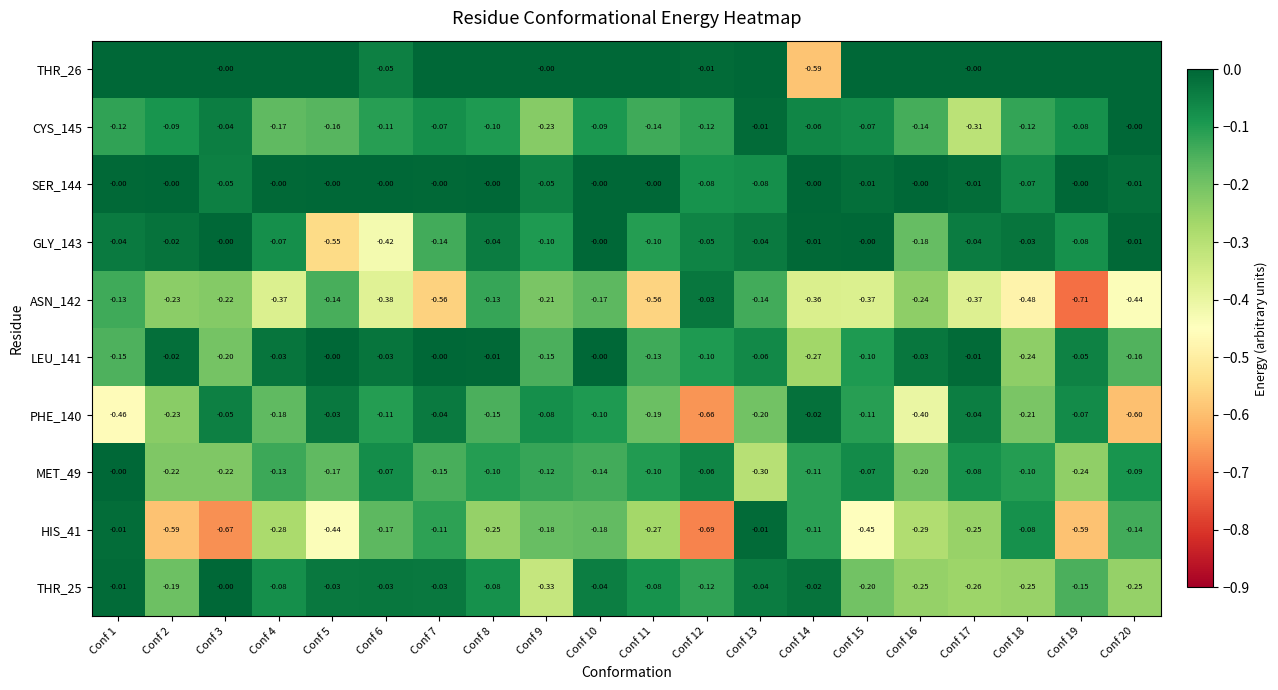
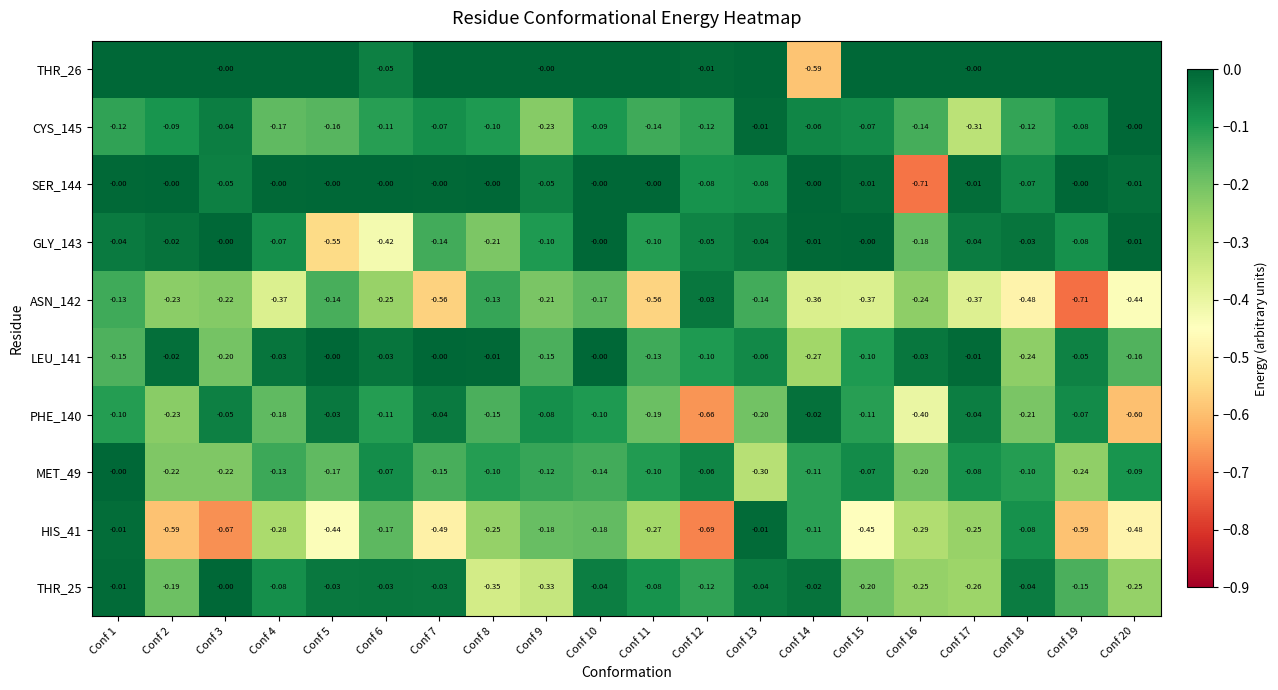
  {
    "THR_26": {
      "Conf 3": -0.00,
      "Conf 6": -0.05,
      "Conf 9": -0.00,
      "Conf 12": -0.01,
      "Conf 14": -0.59,
      "Conf 17": -0.00
    },
    "CYS_145": {
      "Conf 1": -0.12,
      "Conf 2": -0.09,
      "Conf 3": -0.04,
      "Conf 4": -0.17,
      "Conf 5": -0.16,
      "Conf 6": -0.11,
      "Conf 7": -0.07,
      "Conf 8": -0.10,
      "Conf 9": -0.23,
      "Conf 10": -0.09,
      "Conf 11": -0.14,
      "Conf 12": -0.12,
      "Conf 13": -0.01,
      "Conf 14": -0.06,
      "Conf 15": -0.07,
      "Conf 16": -0.14,
      "Conf 17": -0.31,
      "Conf 18": -0.12,
      "Conf 19": -0.08,
      "Conf 20": -0.00
    },
    "SER_144": {
      "Conf 1": -0.00,
      "Conf 2": -0.00,
      "Conf 3": -0.05,
      "Conf 4": -0.00,
      "Conf 5": -0.00,
      "Conf 6": -0.00,
      "Conf 7": -0.00,
      "Conf 8": -0.00,
      "Conf 9": -0.05,
      "Conf 10": -0.00,
      "Conf 11": -0.00,
      "Conf 12": -0.08,
      "Conf 13": -0.08,
      "Conf 14": -0.00,
      "Conf 15": -0.01,
-     "Conf 16": -0.00,
+     "Conf 16": -0.71,
      "Conf 17": -0.01,
      "Conf 18": -0.07,
      "Conf 19": -0.00,
      "Conf 20": -0.01
    },
    "GLY_143": {
      "Conf 1": -0.04,
      "Conf 2": -0.02,
      "Conf 3": -0.00,
      "Conf 4": -0.07,
      "Conf 5": -0.55,
      "Conf 6": -0.42,
      "Conf 7": -0.14,
-     "Conf 8": -0.04,
+     "Conf 8": -0.21,
      "Conf 9": -0.10,
      "Conf 10": -0.00,
      "Conf 11": -0.10,
      "Conf 12": -0.05,
      "Conf 13": -0.04,
      "Conf 14": -0.01,
      "Conf 15": -0.00,
      "Conf 16": -0.18,
      "Conf 17": -0.04,
      "Conf 18": -0.03,
      "Conf 19": -0.08,
      "Conf 20": -0.01
    },
    "ASN_142": {
      "Conf 1": -0.13,
      "Conf 2": -0.23,
      "Conf 3": -0.22,
      "Conf 4": -0.37,
      "Conf 5": -0.14,
-     "Conf 6": -0.38,
+     "Conf 6": -0.25,
      "Conf 7": -0.56,
      "Conf 8": -0.13,
      "Conf 9": -0.21,
      "Conf 10": -0.17,
      "Conf 11": -0.56,
      "Conf 12": -0.03,
      "Conf 13": -0.14,
      "Conf 14": -0.36,
      "Conf 15": -0.37,
      "Conf 16": -0.24,
      "Conf 17": -0.37,
      "Conf 18": -0.48,
      "Conf 19": -0.71,
      "Conf 20": -0.44
    },
    "LEU_141": {
      "Conf 1": -0.15,
      "Conf 2": -0.02,
      "Conf 3": -0.20,
      "Conf 4": -0.03,
      "Conf 5": -0.00,
      "Conf 6": -0.03,
      "Conf 7": -0.00,
      "Conf 8": -0.01,
      "Conf 9": -0.15,
      "Conf 10": -0.00,
      "Conf 11": -0.13,
      "Conf 12": -0.10,
      "Conf 13": -0.06,
      "Conf 14": -0.27,
      "Conf 15": -0.10,
      "Conf 16": -0.03,
      "Conf 17": -0.01,
      "Conf 18": -0.24,
      "Conf 19": -0.05,
      "Conf 20": -0.16
    },
    "PHE_140": {
-     "Conf 1": -0.46,
+     "Conf 1": -0.10,
      "Conf 2": -0.23,
      "Conf 3": -0.05,
      "Conf 4": -0.18,
      "Conf 5": -0.03,
      "Conf 6": -0.11,
      "Conf 7": -0.04,
      "Conf 8": -0.15,
      "Conf 9": -0.08,
      "Conf 10": -0.10,
      "Conf 11": -0.19,
      "Conf 12": -0.66,
      "Conf 13": -0.20,
      "Conf 14": -0.02,
      "Conf 15": -0.11,
      "Conf 16": -0.40,
      "Conf 17": -0.04,
      "Conf 18": -0.21,
      "Conf 19": -0.07,
      "Conf 20": -0.60
    },
    "MET_49": {
      "Conf 1": -0.00,
      "Conf 2": -0.22,
      "Conf 3": -0.22,
      "Conf 4": -0.13,
      "Conf 5": -0.17,
      "Conf 6": -0.07,
      "Conf 7": -0.15,
      "Conf 8": -0.10,
      "Conf 9": -0.12,
      "Conf 10": -0.14,
      "Conf 11": -0.10,
      "Conf 12": -0.06,
      "Conf 13": -0.30,
      "Conf 14": -0.11,
      "Conf 15": -0.07,
      "Conf 16": -0.20,
      "Conf 17": -0.08,
      "Conf 18": -0.10,
      "Conf 19": -0.24,
      "Conf 20": -0.09
    },
    "HIS_41": {
      "Conf 1": -0.01,
      "Conf 2": -0.59,
      "Conf 3": -0.67,
      "Conf 4": -0.28,
      "Conf 5": -0.44,
      "Conf 6": -0.17,
-     "Conf 7": -0.11,
+     "Conf 7": -0.49,
      "Conf 8": -0.25,
      "Conf 9": -0.18,
      "Conf 10": -0.18,
      "Conf 11": -0.27,
      "Conf 12": -0.69,
      "Conf 13": -0.01,
      "Conf 14": -0.11,
      "Conf 15": -0.45,
      "Conf 16": -0.29,
      "Conf 17": -0.25,
      "Conf 18": -0.08,
      "Conf 19": -0.59,
-     "Conf 20": -0.14
+     "Conf 20": -0.48
    },
    "THR_25": {
      "Conf 1": -0.01,
      "Conf 2": -0.19,
      "Conf 3": -0.00,
      "Conf 4": -0.08,
      "Conf 5": -0.03,
      "Conf 6": -0.03,
      "Conf 7": -0.03,
-     "Conf 8": -0.08,
+     "Conf 8": -0.35,
      "Conf 9": -0.33,
      "Conf 10": -0.04,
      "Conf 11": -0.08,
      "Conf 12": -0.12,
      "Conf 13": -0.04,
      "Conf 14": -0.02,
      "Conf 15": -0.20,
      "Conf 16": -0.25,
      "Conf 17": -0.26,
-     "Conf 18": -0.25,
+     "Conf 18": -0.04,
      "Conf 19": -0.15,
      "Conf 20": -0.25
    }
  }
